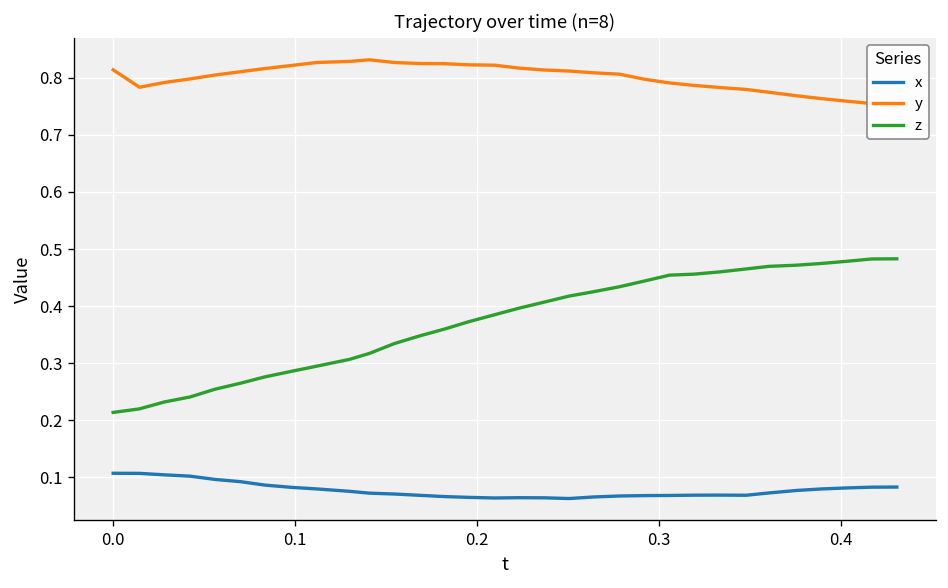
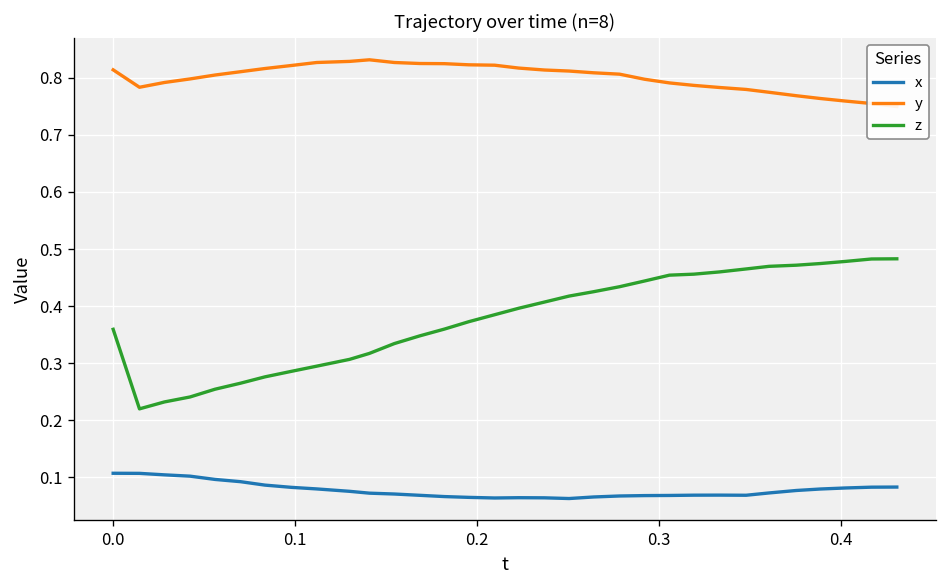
  {
    "x": {
      "0.0": 0.11
    },
    "y": {
      "0.0": 0.81
    },
    "z": {
-     "0.0": 0.21
+     "0.0": 0.36
    }
  }
